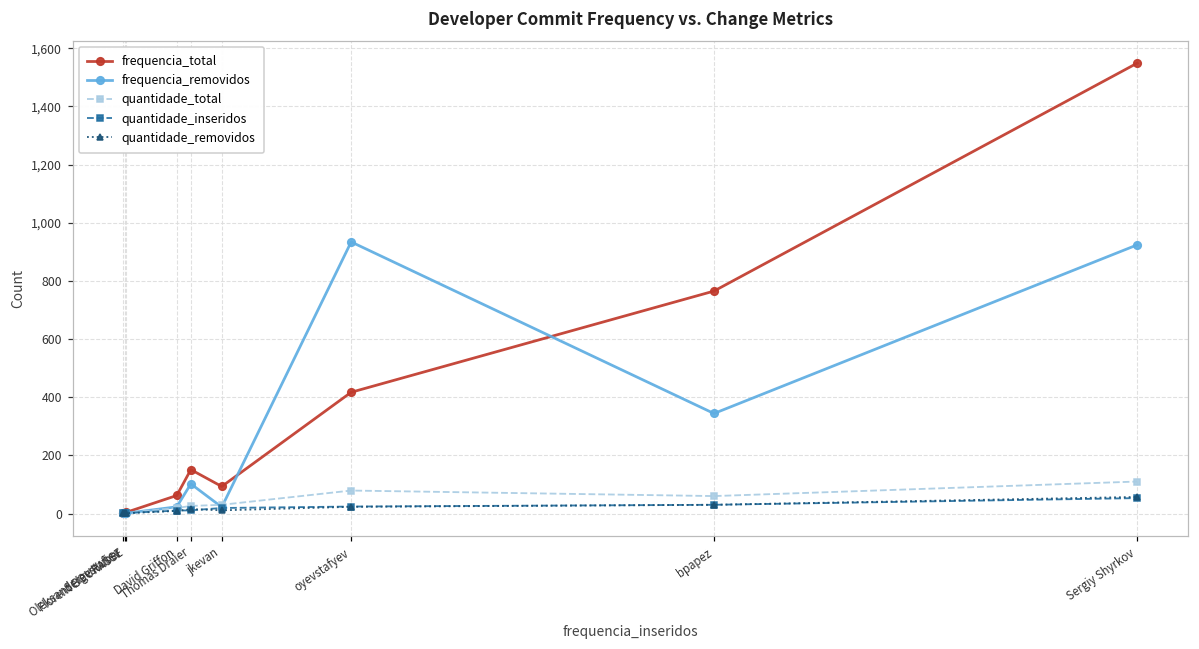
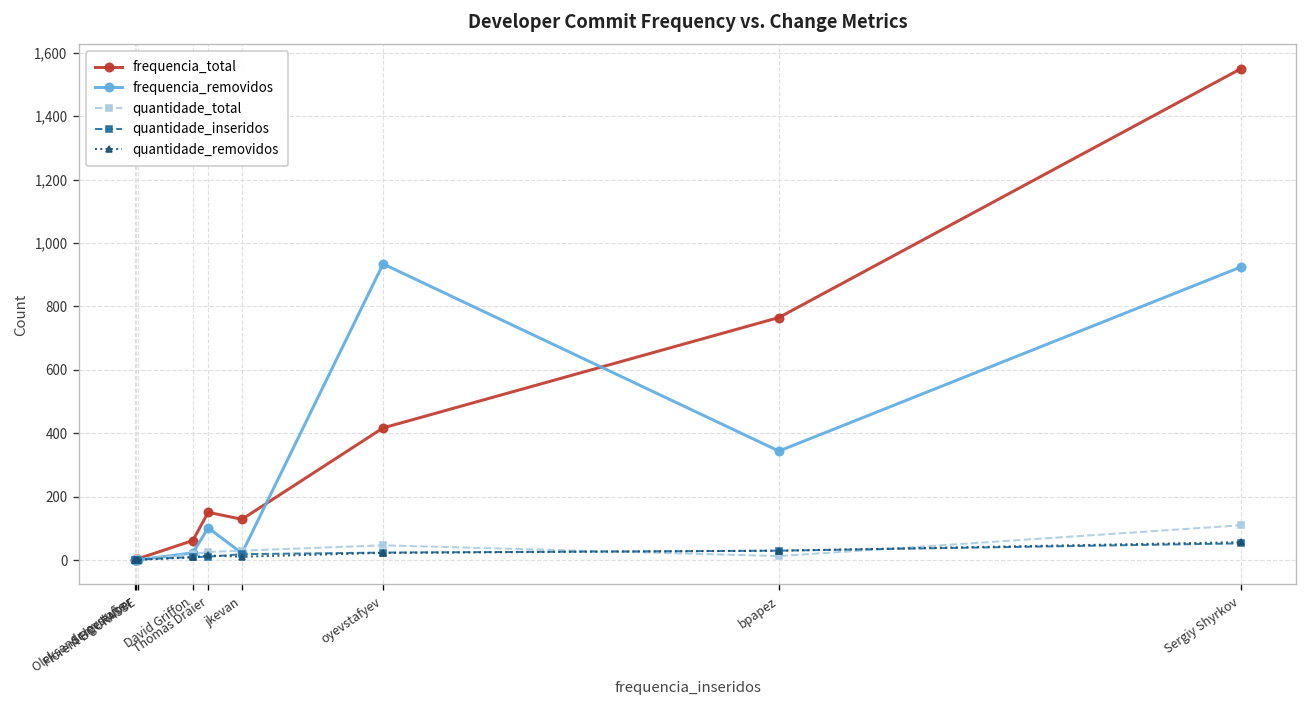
  {
    "frequencia_total": {
      "David Griffon": "60",
      "Thomas Draier": "150",
-     "jkevan": "90",
+     "jkevan": "130",
      "oyevstafyev": "420",
      "bpapez": "770",
      "Sergiy Shyrkov": "1,550"
    },
    "frequencia_removidos": {
      "Thomas Draier": "100",
      "oyevstafyev": "930",
      "bpapez": "340",
      "Sergiy Shyrkov": "920"
    },
    "quantidade_total": {
      "Thomas Draier": "30",
-     "oyevstafyev": "80",
-     "bpapez": "60",
+     "oyevstafyev": "50",
+     "bpapez": "10",
      "Sergiy Shyrkov": "110"
    }
  }
